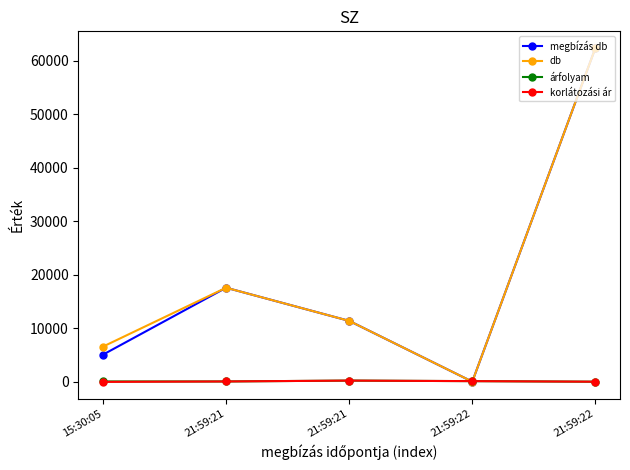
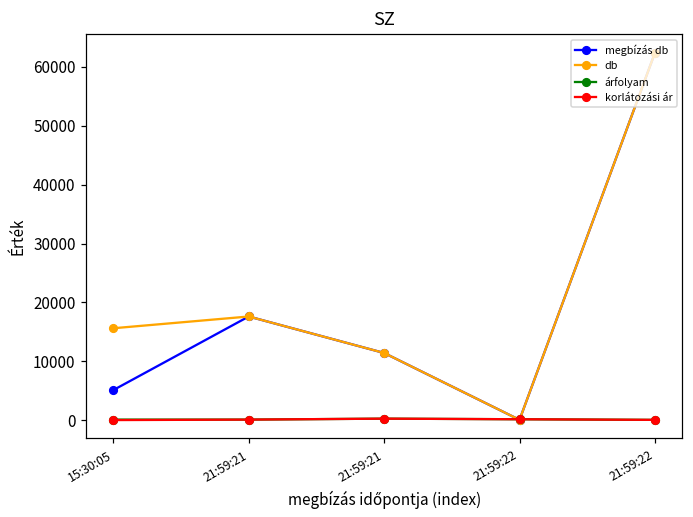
  {
    "megbízás db": {
      "15:30:05": 5000
    },
    "db": {
-     "15:30:05": 7000
+     "15:30:05": 16000
    },
    "korlátozási ár": {
      "15:30:05": 0
    }
  }
